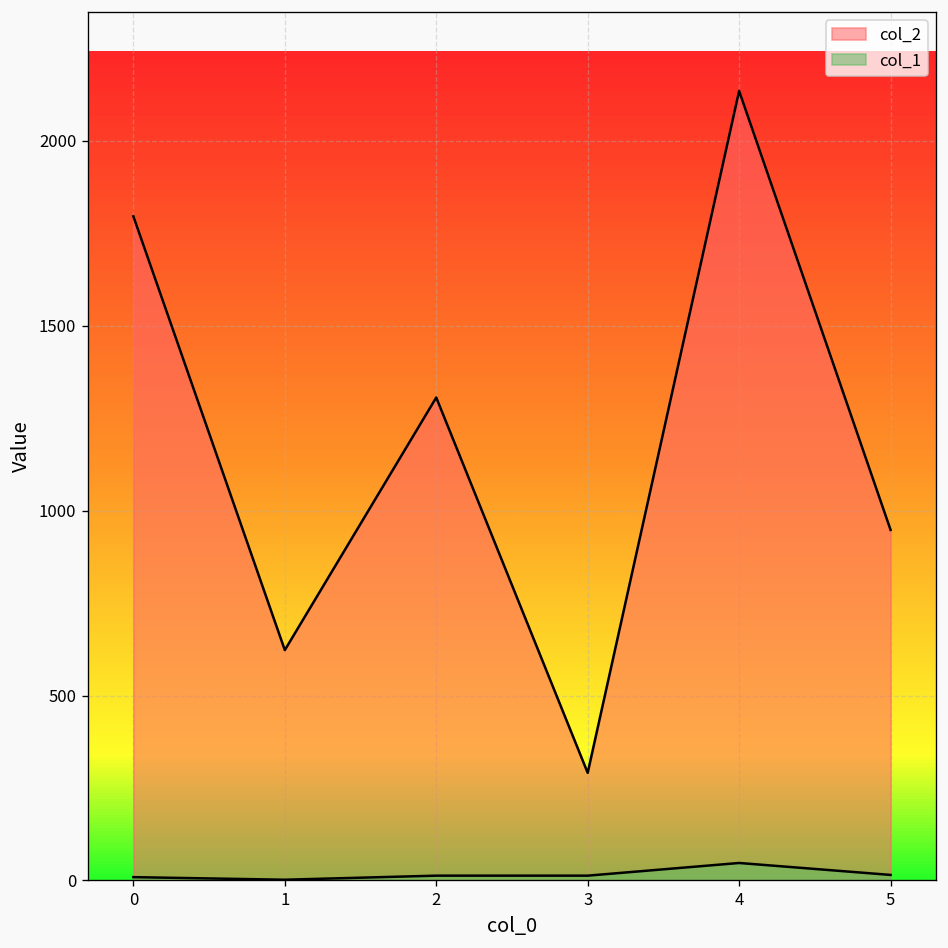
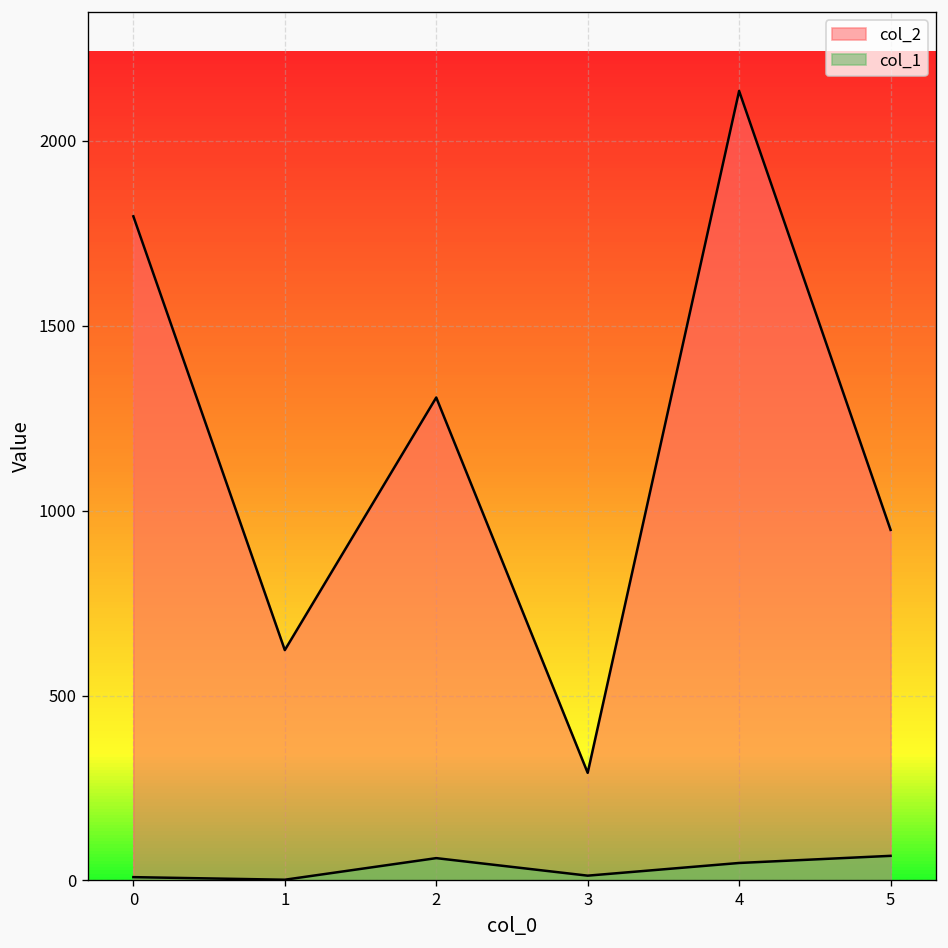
  {
    "col_2": {
      "0": 1800,
      "1": 620,
      "2": 1310,
      "3": 290,
      "4": 2140,
      "5": 950
    },
    "col_1": {
      "0": 10,
      "1": 0,
-     "2": 10,
+     "2": 60,
      "3": 10,
      "4": 50,
-     "5": 20
+     "5": 70
    }
  }
